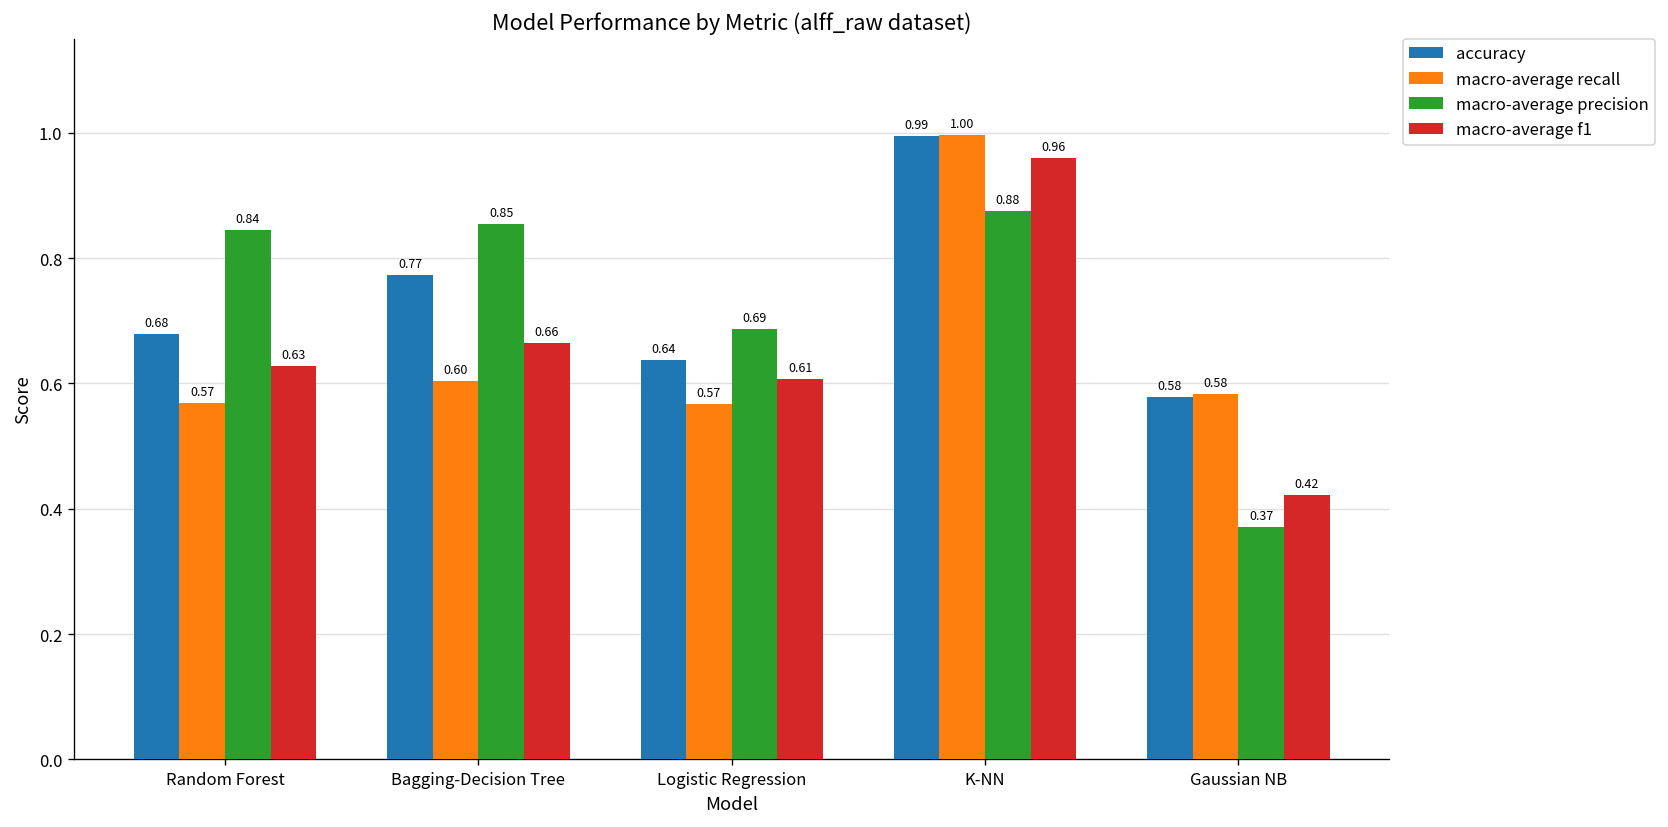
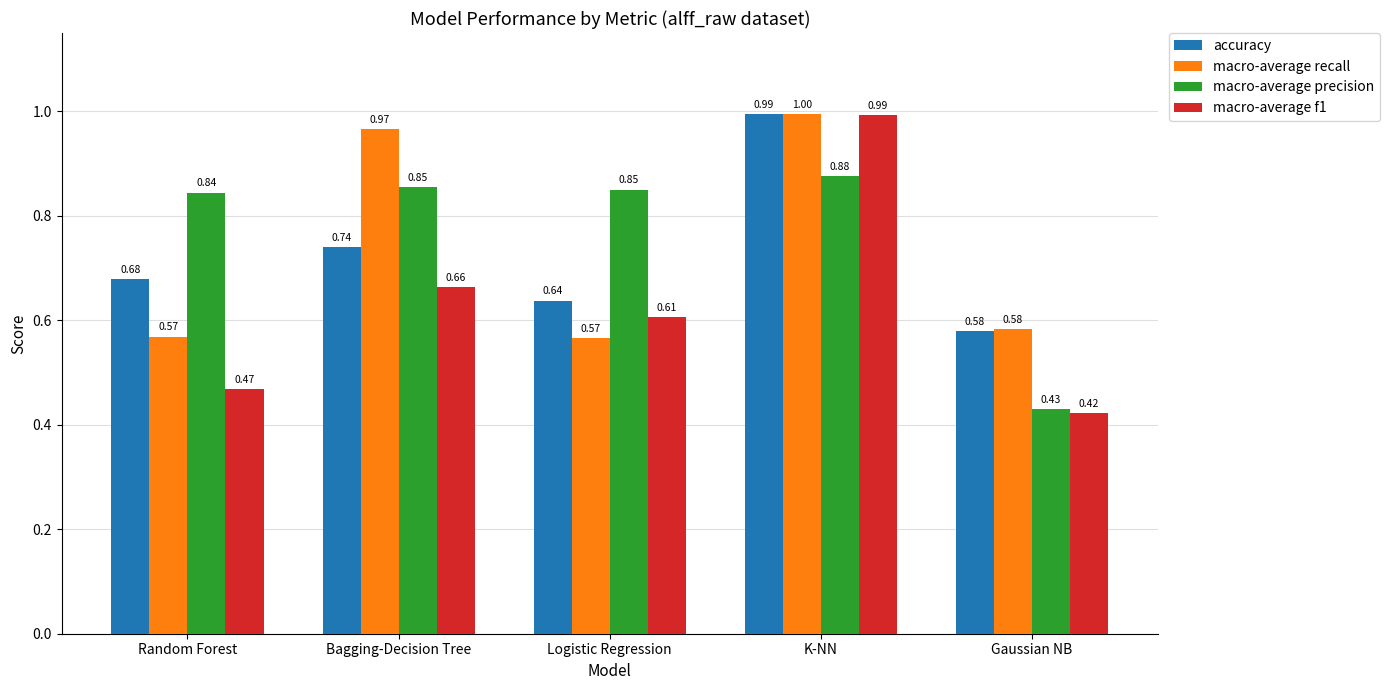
  {
    "accuracy": {
      "Random Forest": 0.68,
-     "Bagging-Decision Tree": 0.77,
+     "Bagging-Decision Tree": 0.74,
      "Logistic Regression": 0.64,
      "K-NN": 0.99,
      "Gaussian NB": 0.58
    },
    "macro-average recall": {
      "Random Forest": 0.57,
-     "Bagging-Decision Tree": 0.60,
+     "Bagging-Decision Tree": 0.97,
      "Logistic Regression": 0.57,
      "K-NN": 1.00,
      "Gaussian NB": 0.58
    },
    "macro-average precision": {
      "Random Forest": 0.84,
      "Bagging-Decision Tree": 0.85,
-     "Logistic Regression": 0.69,
+     "Logistic Regression": 0.85,
      "K-NN": 0.88,
-     "Gaussian NB": 0.37
+     "Gaussian NB": 0.43
    },
    "macro-average f1": {
-     "Random Forest": 0.63,
+     "Random Forest": 0.47,
      "Bagging-Decision Tree": 0.66,
      "Logistic Regression": 0.61,
-     "K-NN": 0.96,
+     "K-NN": 0.99,
      "Gaussian NB": 0.42
    }
  }
